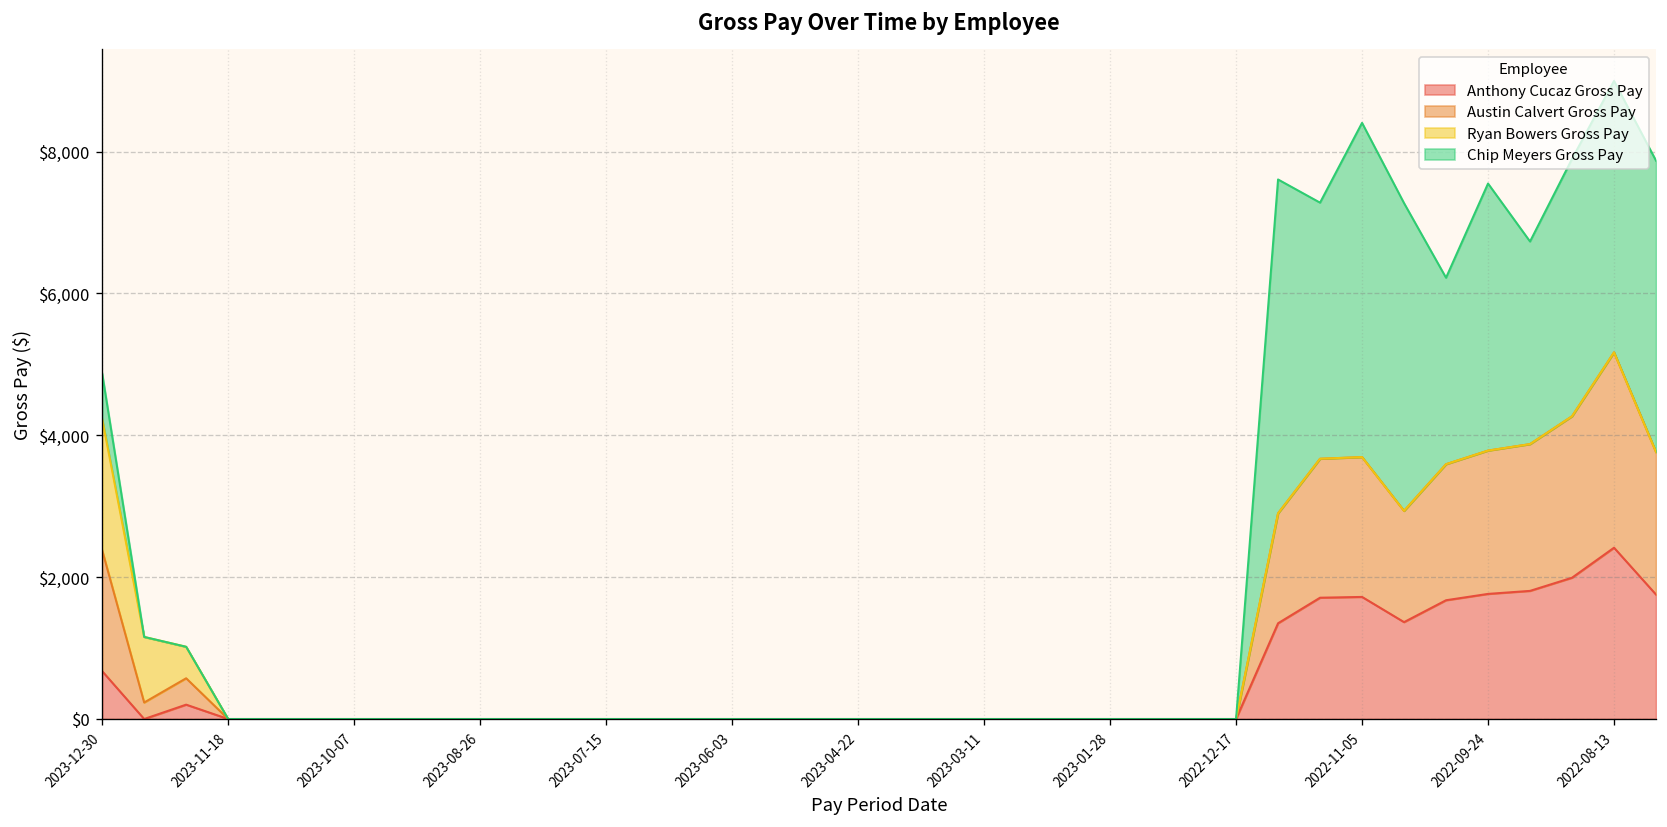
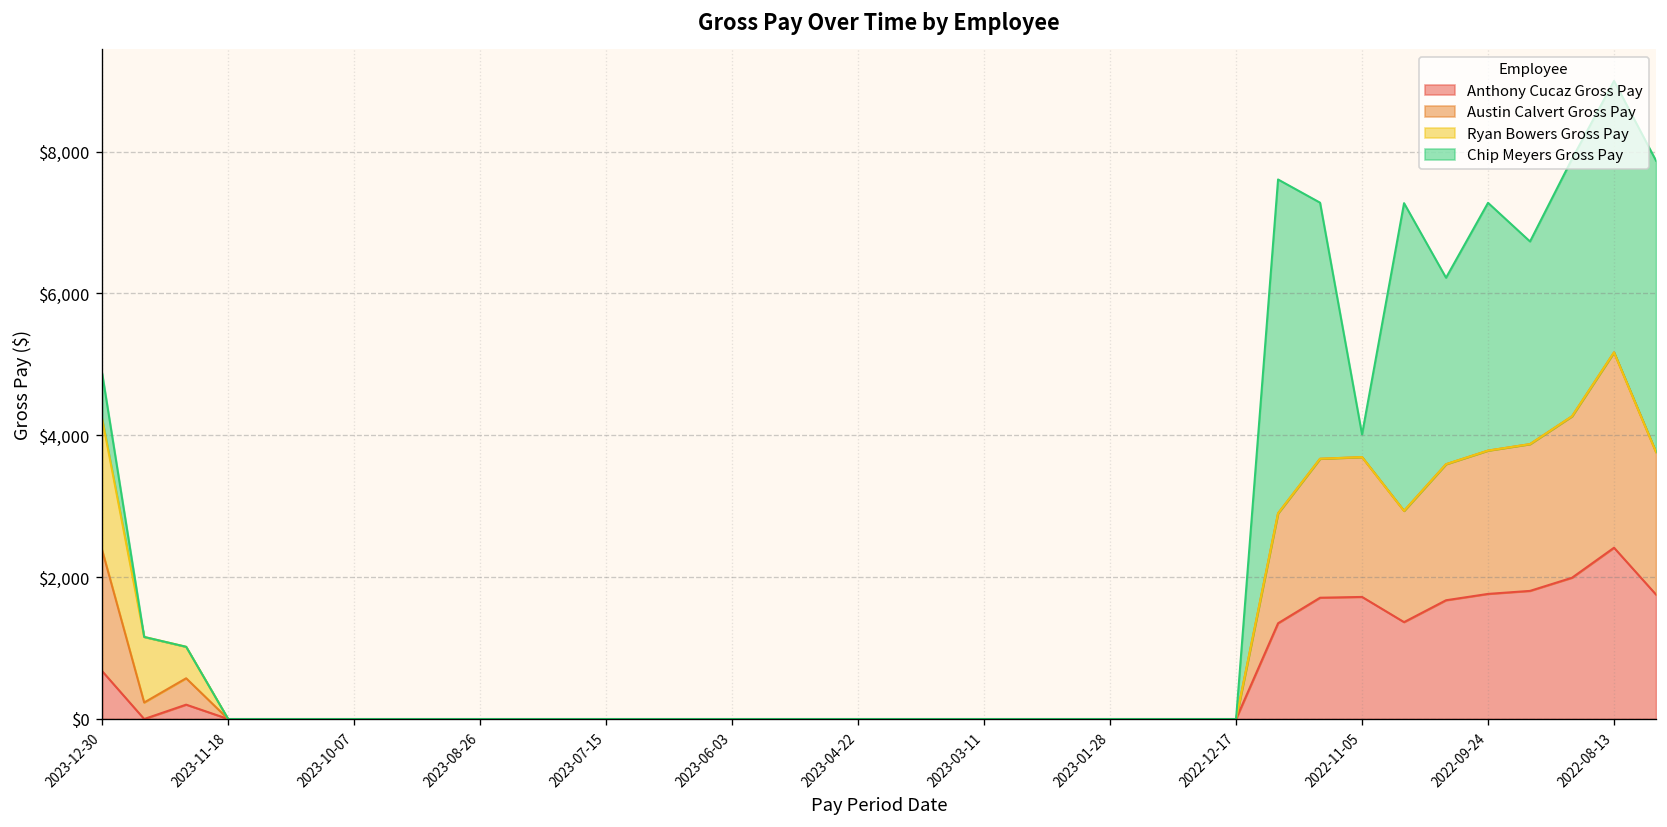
  {
    "Chip Meyers Gross Pay": {
      "2023-12-30": "$600",
-     "2022-11-05": "$4,700",
-     "2022-09-24": "$3,800"
+     "2022-11-05": "$300",
+     "2022-09-24": "$3,500"
    }
  }
